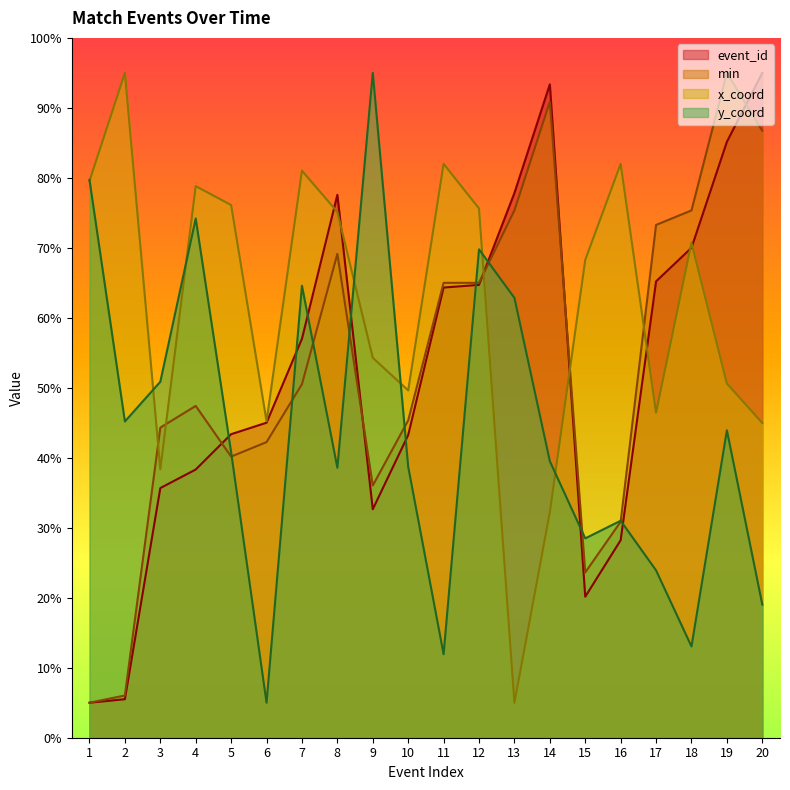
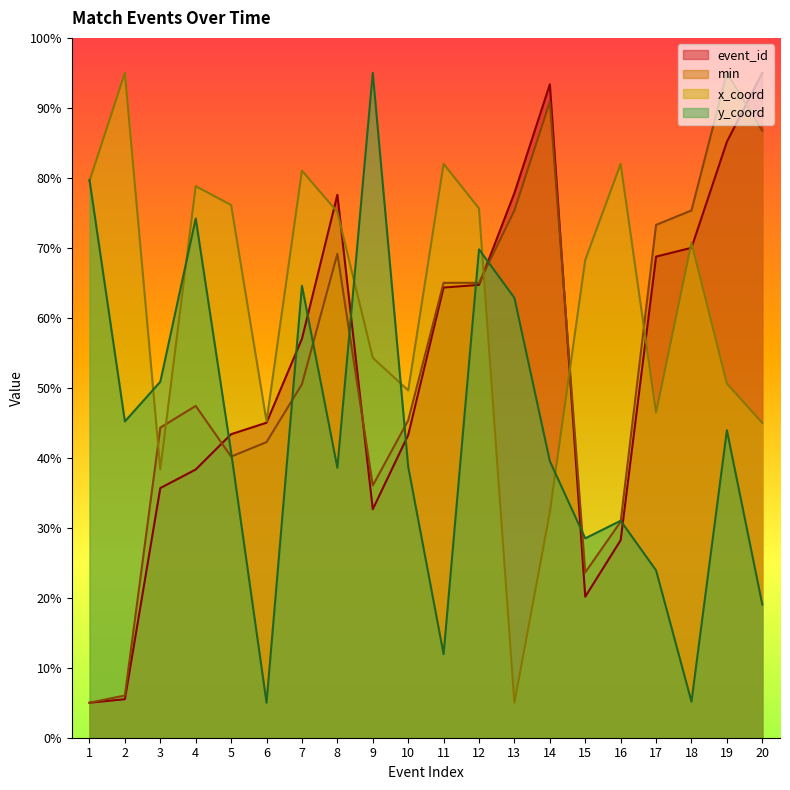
  {
    "event_id": {
      "2": "6%",
      "3": "36%",
      "4": "38%",
      "5": "43%",
      "7": "57%",
      "8": "78%",
      "9": "33%",
      "10": "43%",
      "11": "64%",
      "13": "78%",
      "14": "93%",
      "15": "20%",
      "16": "28%",
-     "17": "65%",
+     "17": "69%",
      "18": "70%",
      "19": "85%"
    },
    "y_coord": {
      "2": "45%",
      "3": "51%",
      "4": "74%",
      "5": "41%",
      "6": "5%",
      "7": "65%",
      "8": "39%",
      "9": "95%",
      "10": "39%",
      "11": "12%",
      "12": "70%",
      "13": "63%",
      "14": "40%",
      "15": "28%",
      "17": "24%",
-     "18": "13%",
+     "18": "5%",
      "19": "44%",
      "20": "19%"
    }
  }
